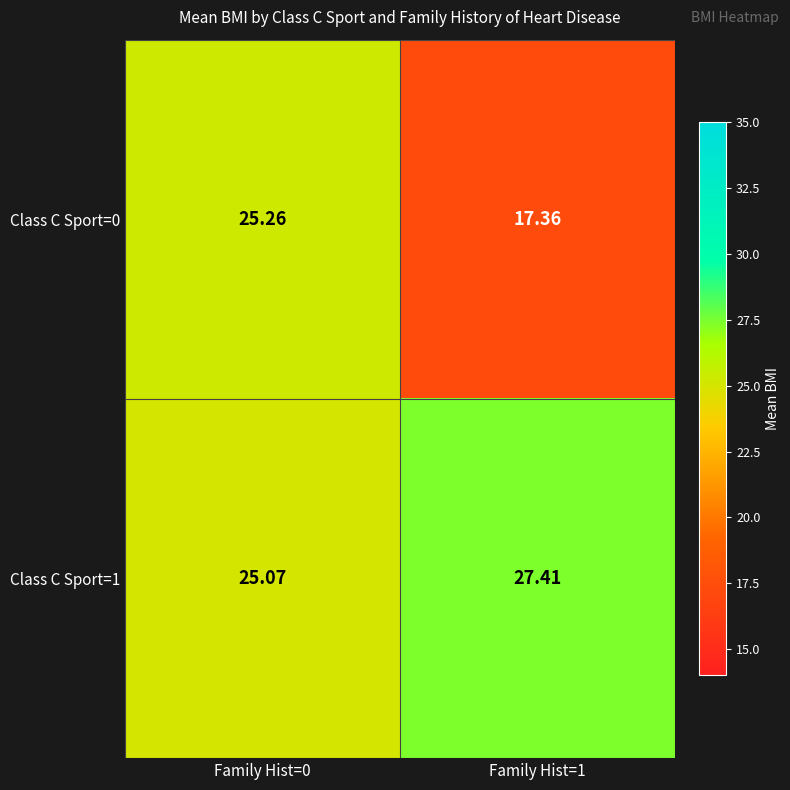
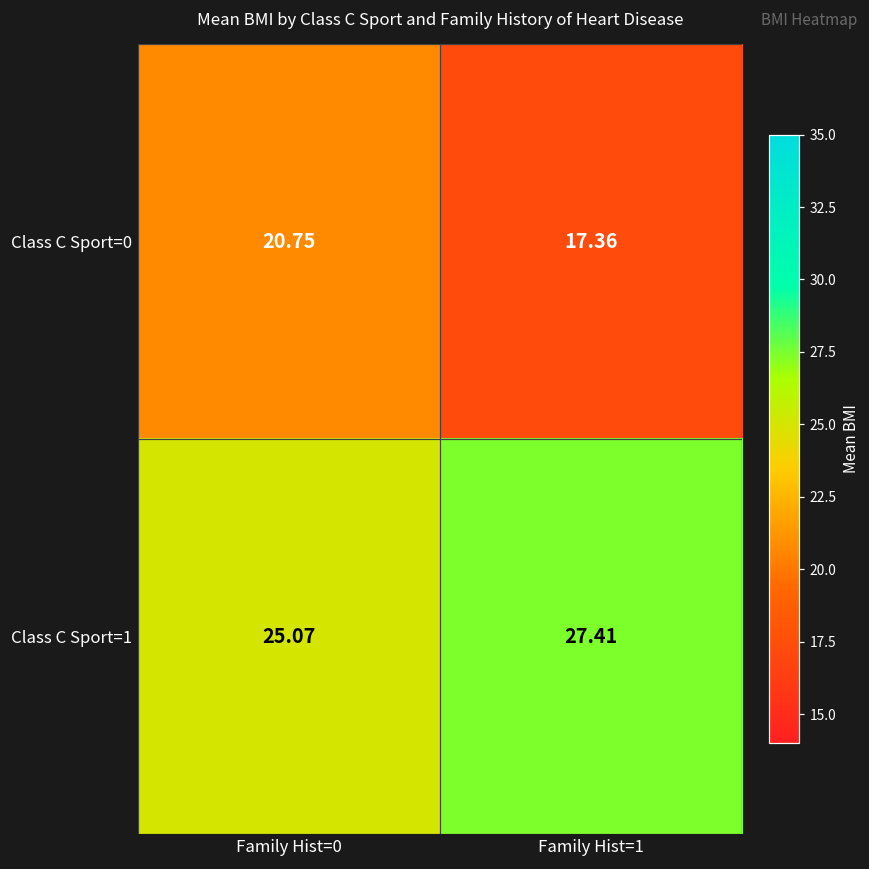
  {
    "Class C Sport=0": {
-     "Family Hist=0": 25.26,
+     "Family Hist=0": 20.75,
      "Family Hist=1": 17.36
    },
    "Class C Sport=1": {
      "Family Hist=0": 25.07,
      "Family Hist=1": 27.41
    }
  }
